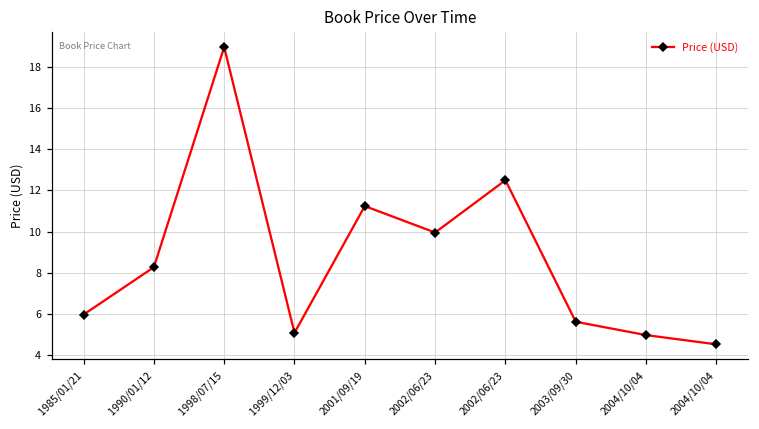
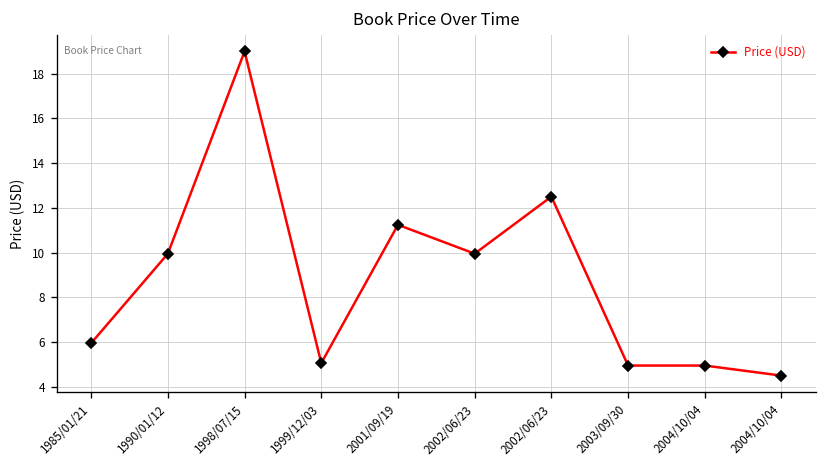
  {
    "1985/01/21": 6.0,
-   "1990/01/12": 8.3,
+   "1990/01/12": 10.0,
    "1998/07/15": 19.0,
    "1999/12/03": 5.1,
    "2001/09/19": 11.2,
-   "2003/09/30": 5.6
+   "2003/09/30": 5.0
  }
